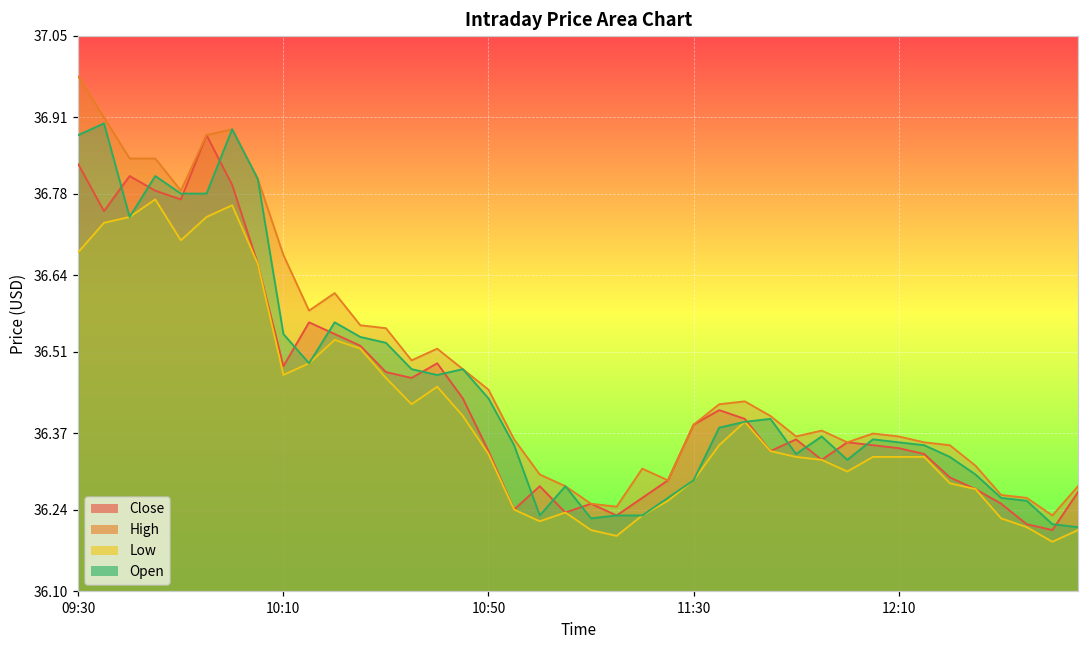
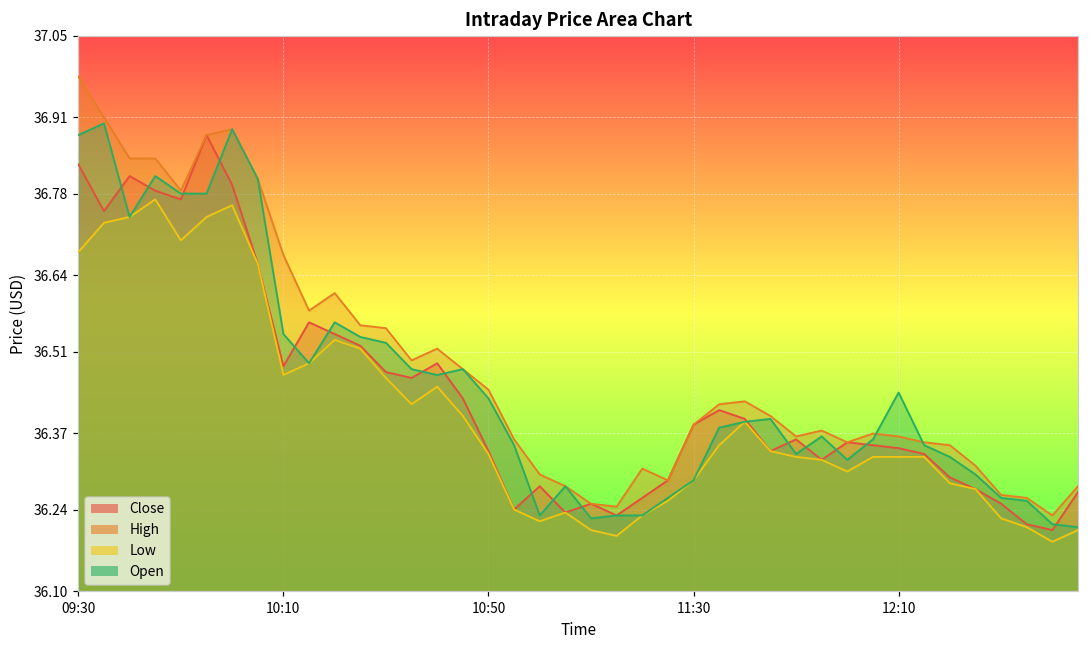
  {
    "Open": {
      "09:30": 36.88,
      "10:10": 36.54,
      "10:50": 36.43,
-     "12:10": 36.36
+     "12:10": 36.44
    }
  }
